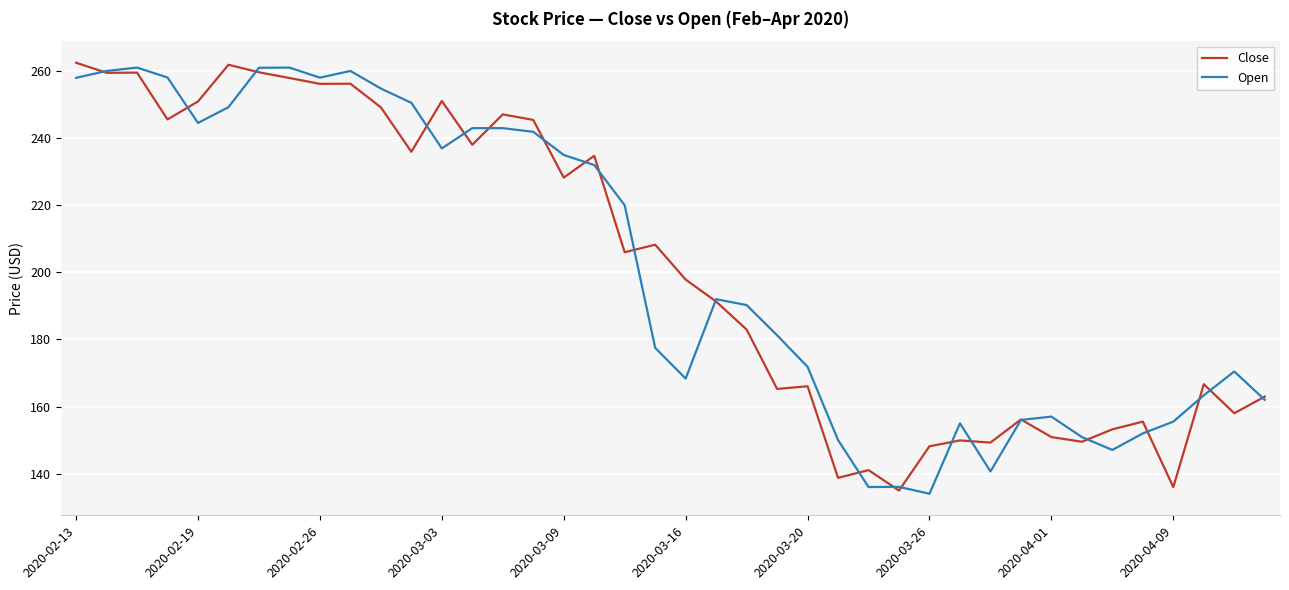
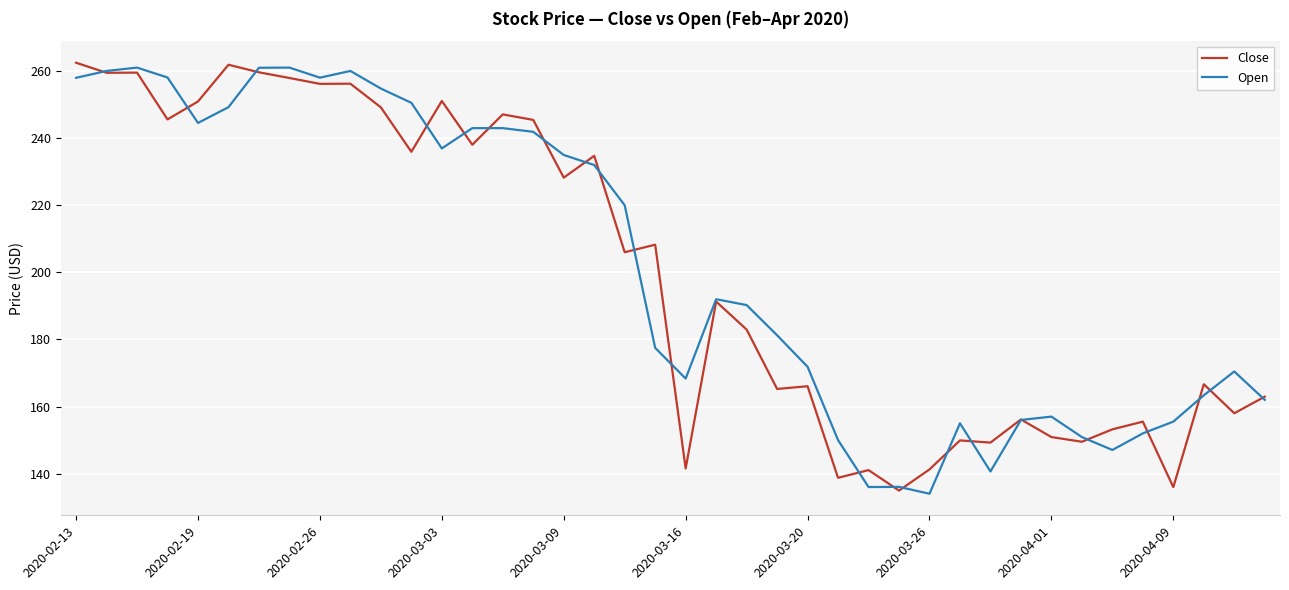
  {
    "Close": {
      "2020-02-13": 263,
      "2020-02-19": 251,
      "2020-02-26": 256,
      "2020-03-03": 251,
      "2020-03-09": 228,
-     "2020-03-16": 198,
+     "2020-03-16": 142,
      "2020-03-20": 166,
-     "2020-03-26": 148,
+     "2020-03-26": 141,
      "2020-04-01": 151,
      "2020-04-09": 136
    },
    "Open": {
      "2020-02-13": 258,
      "2020-02-19": 245,
      "2020-02-26": 258,
      "2020-03-03": 237,
      "2020-03-09": 235,
      "2020-03-16": 168,
      "2020-03-20": 172,
      "2020-03-26": 134,
      "2020-04-01": 157,
      "2020-04-09": 156
    }
  }
